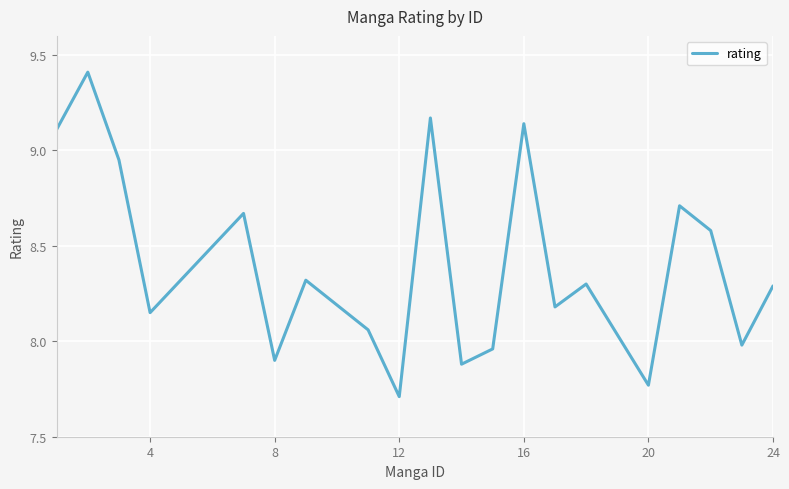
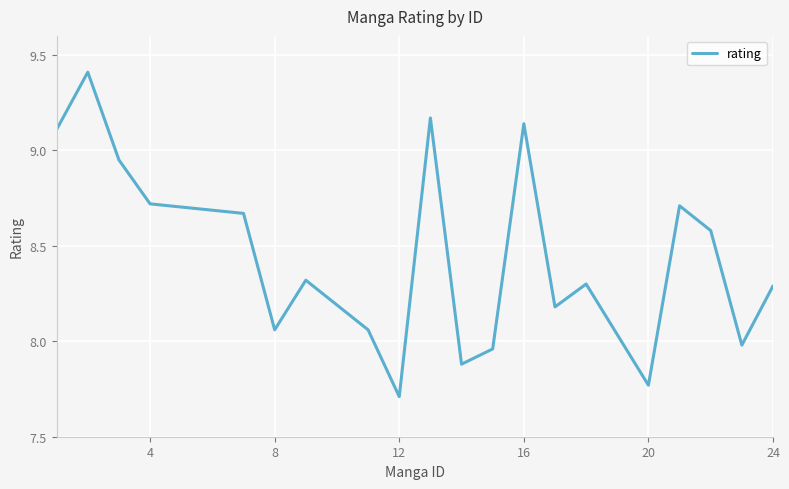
  {
-   "4": 8.15,
-   "8": 7.90,
+   "4": 8.72,
+   "8": 8.06,
    "12": 7.71,
    "16": 9.14,
    "20": 7.77,
    "24": 8.29
  }
